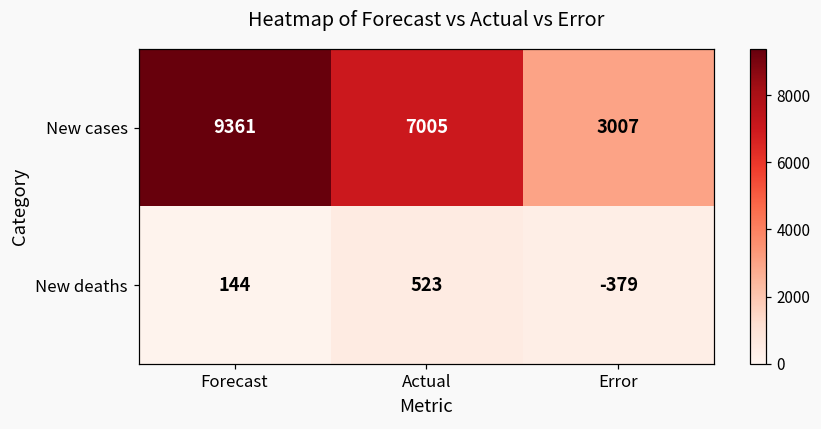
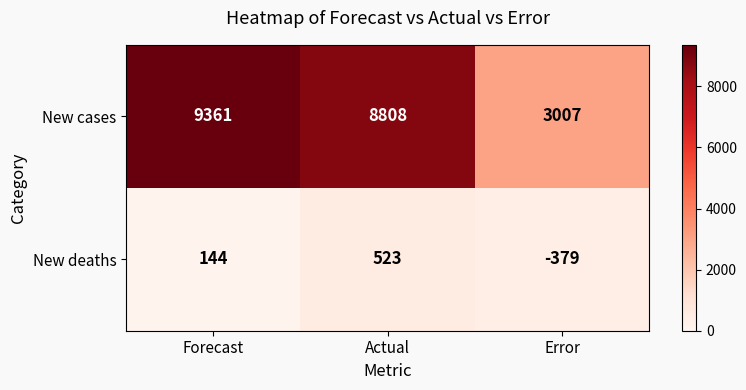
  {
    "New cases": {
      "Forecast": 9361,
-     "Actual": 7005,
+     "Actual": 8808,
      "Error": 3007
    },
    "New deaths": {
      "Forecast": 144,
      "Actual": 523,
      "Error": -379
    }
  }
